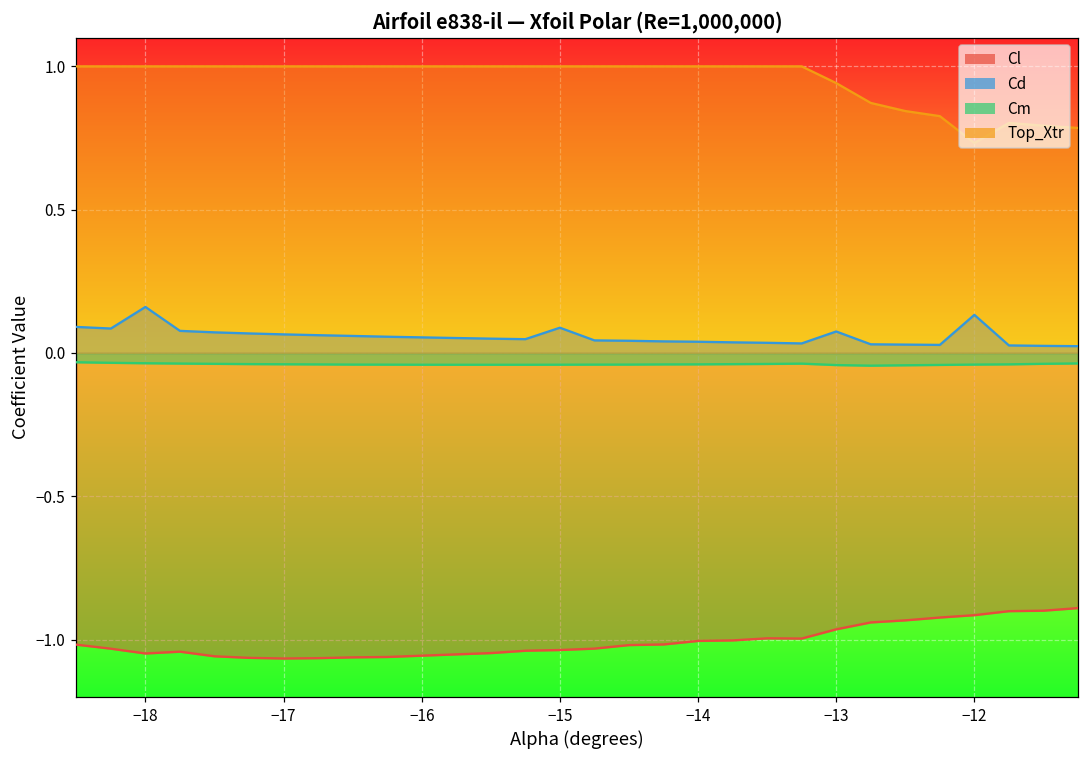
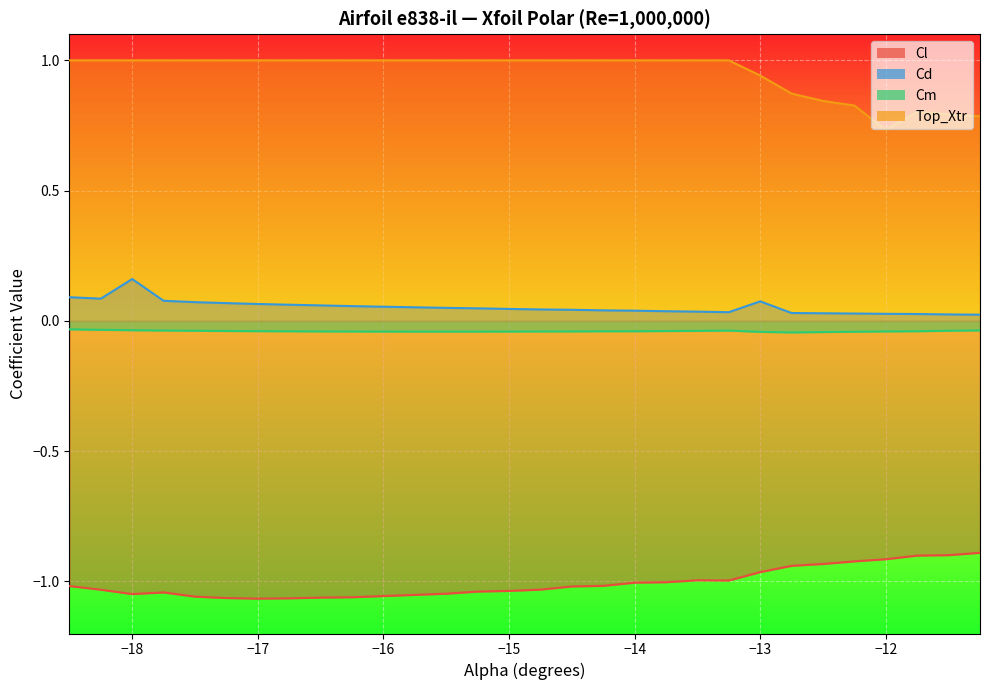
  {
    "Cd": {
      "−18": 0.16,
      "−17": 0.06,
      "−16": 0.05,
-     "−15": 0.09,
+     "−15": 0.05,
      "−14": 0.04,
      "−13": 0.07,
-     "−12": 0.13
+     "−12": 0.03
    },
    "Top_Xtr": {
      "−18": 1.00,
      "−17": 1.00,
      "−16": 1.00,
      "−15": 1.00,
      "−14": 1.00,
      "−13": 0.94,
      "−12": 0.73
    }
  }
